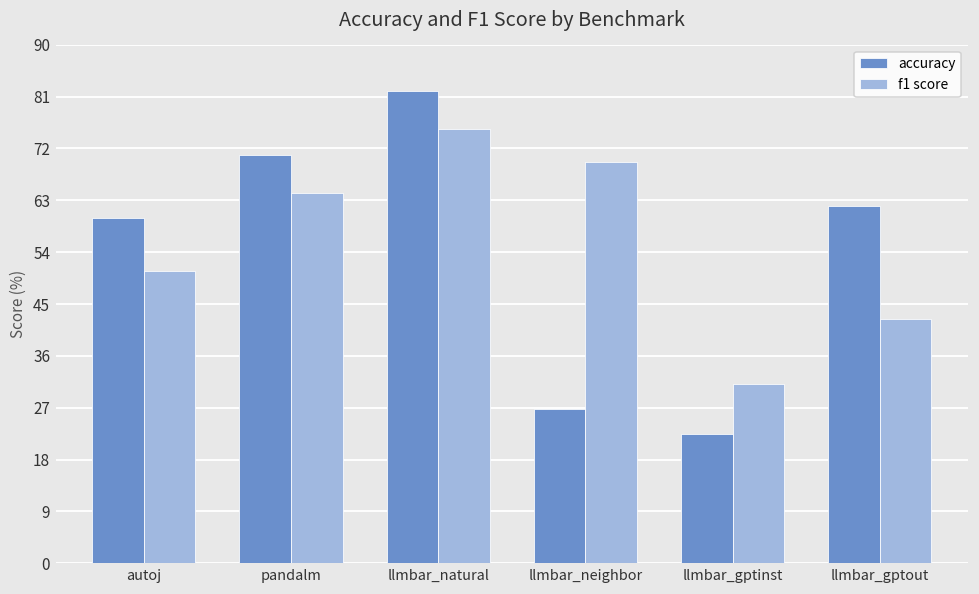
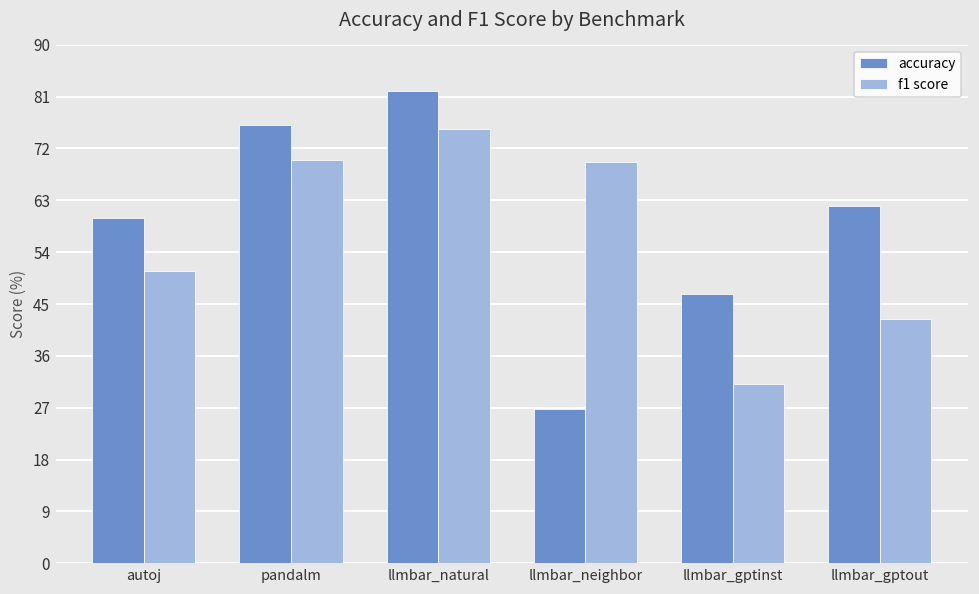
  {
    "accuracy": {
      "autoj": 60,
-     "pandalm": 71,
+     "pandalm": 76,
      "llmbar_natural": 82,
      "llmbar_neighbor": 27,
-     "llmbar_gptinst": 22,
+     "llmbar_gptinst": 47,
      "llmbar_gptout": 62
    },
    "f1 score": {
      "autoj": 51,
-     "pandalm": 64,
+     "pandalm": 70,
      "llmbar_natural": 75,
      "llmbar_neighbor": 70,
      "llmbar_gptinst": 31,
      "llmbar_gptout": 42
    }
  }
